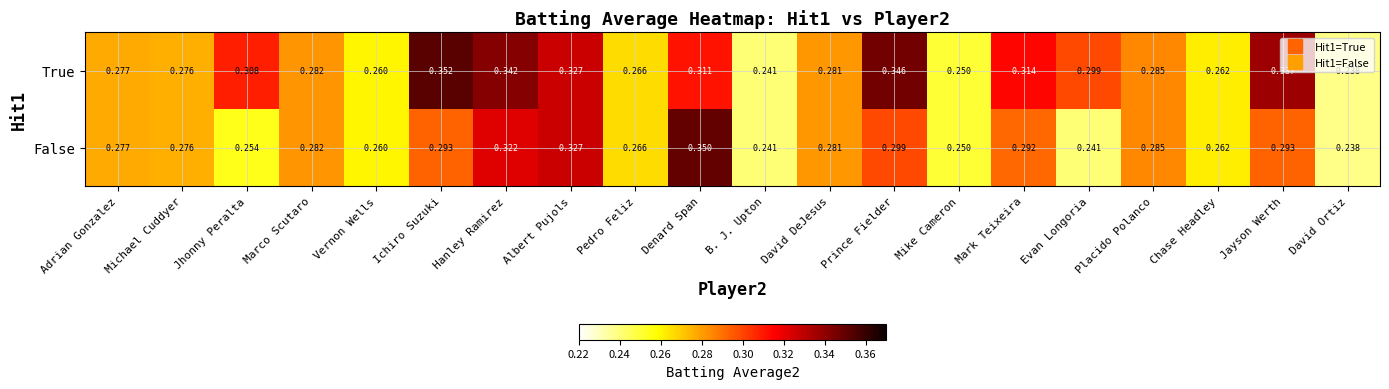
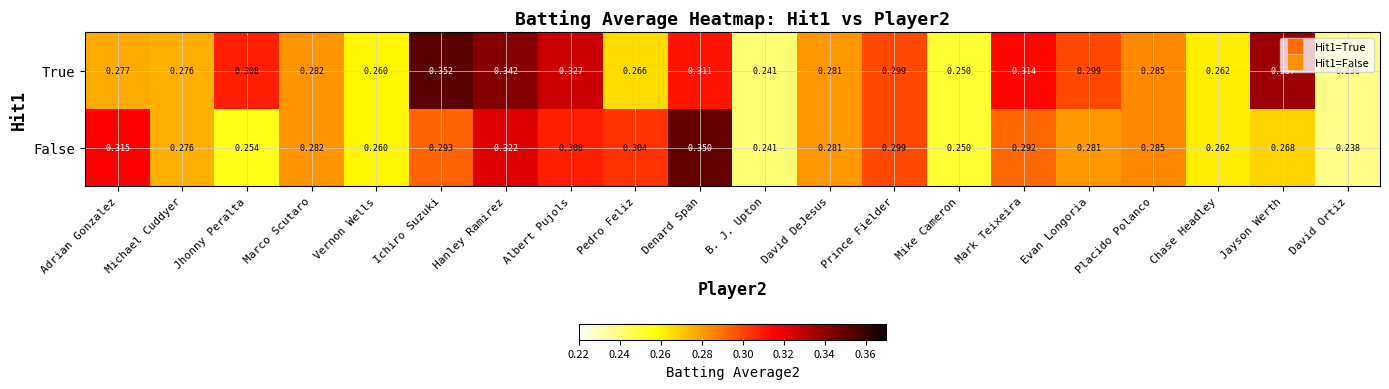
  {
    "True": {
      "Adrian Gonzalez": 0.277,
      "Michael Cuddyer": 0.276,
      "Jhonny Peralta": 0.308,
      "Marco Scutaro": 0.282,
      "Vernon Wells": 0.260,
      "Ichiro Suzuki": 0.352,
      "Hanley Ramirez": 0.342,
      "Albert Pujols": 0.327,
      "Pedro Feliz": 0.266,
      "Denard Span": 0.311,
      "B. J. Upton": 0.241,
      "David DeJesus": 0.281,
-     "Prince Fielder": 0.346,
+     "Prince Fielder": 0.299,
      "Mike Cameron": 0.250,
      "Mark Teixeira": 0.314,
      "Evan Longoria": 0.299,
      "Placido Polanco": 0.285,
      "Chase Headley": 0.262
    },
    "False": {
-     "Adrian Gonzalez": 0.277,
+     "Adrian Gonzalez": 0.315,
      "Michael Cuddyer": 0.276,
      "Jhonny Peralta": 0.254,
      "Marco Scutaro": 0.282,
      "Vernon Wells": 0.260,
      "Ichiro Suzuki": 0.293,
      "Hanley Ramirez": 0.322,
-     "Albert Pujols": 0.327,
-     "Pedro Feliz": 0.266,
+     "Albert Pujols": 0.308,
+     "Pedro Feliz": 0.304,
      "Denard Span": 0.350,
      "B. J. Upton": 0.241,
      "David DeJesus": 0.281,
      "Prince Fielder": 0.299,
      "Mike Cameron": 0.250,
      "Mark Teixeira": 0.292,
-     "Evan Longoria": 0.241,
+     "Evan Longoria": 0.281,
      "Placido Polanco": 0.285,
      "Chase Headley": 0.262,
-     "Jayson Werth": 0.293,
+     "Jayson Werth": 0.268,
      "David Ortiz": 0.238
    }
  }
